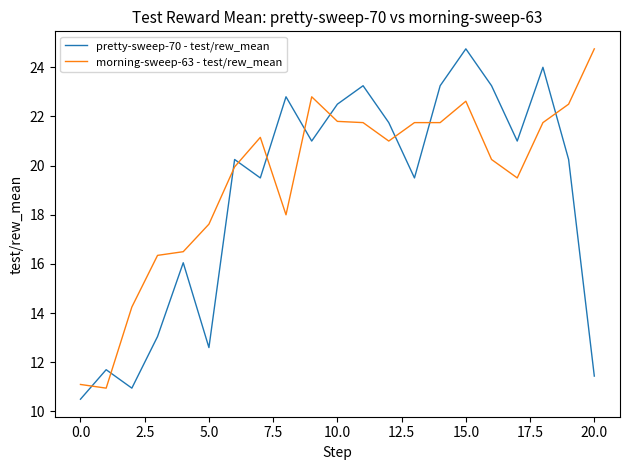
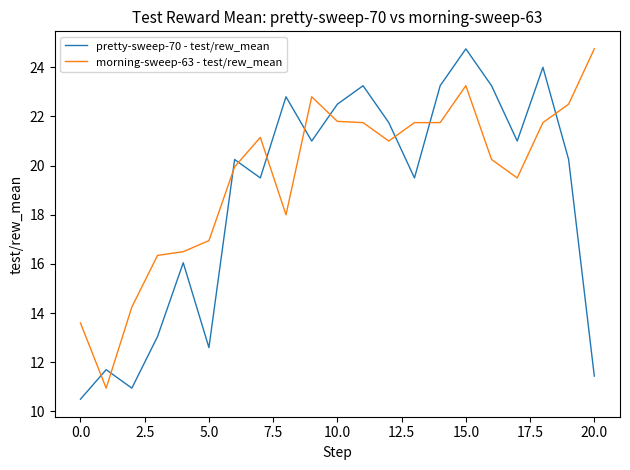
  {
    "pretty-sweep-70 - test/rew_mean": {
      "0.0": 10.5,
      "5.0": 12.6,
      "10.0": 22.5,
      "15.0": 24.8,
      "20.0": 11.4
    },
    "morning-sweep-63 - test/rew_mean": {
-     "0.0": 11.1,
-     "5.0": 17.6,
+     "0.0": 13.6,
+     "5.0": 17.0,
      "10.0": 21.8,
-     "15.0": 22.6,
+     "15.0": 23.3,
      "20.0": 24.8
    }
  }
